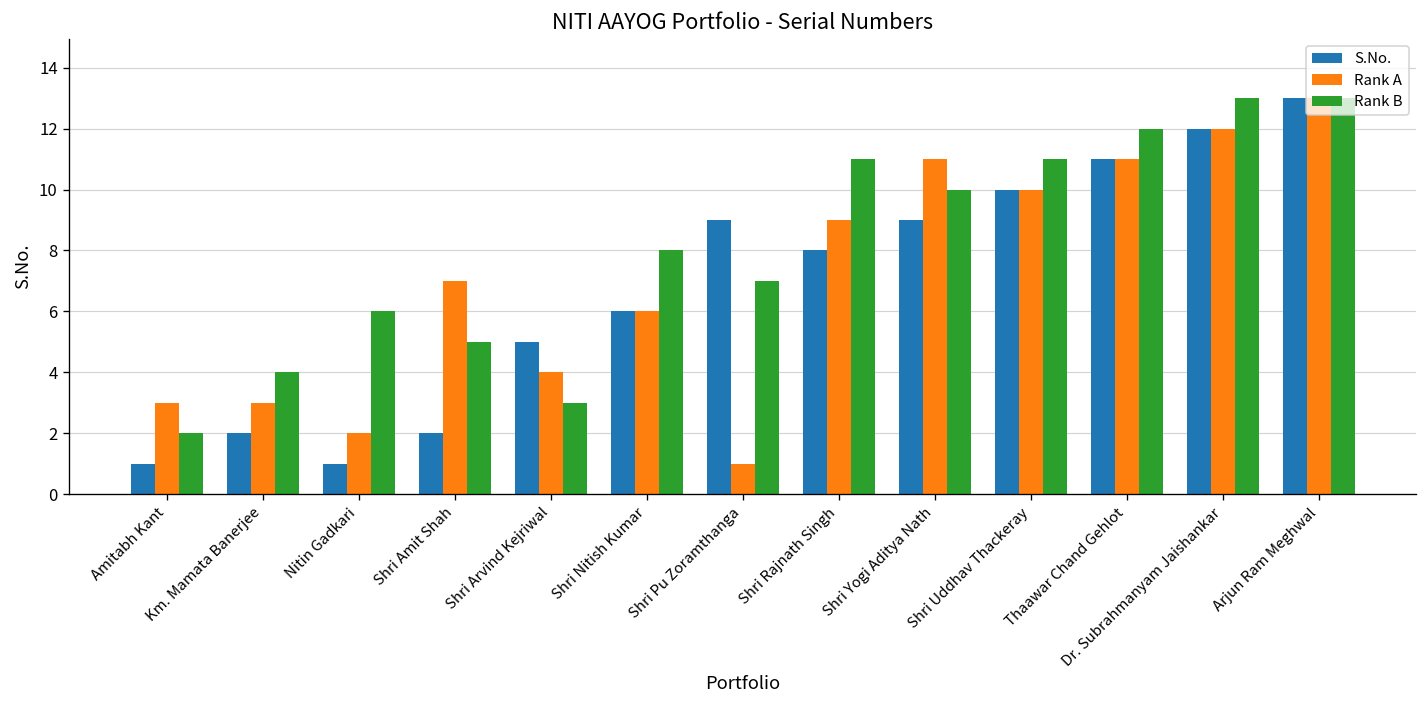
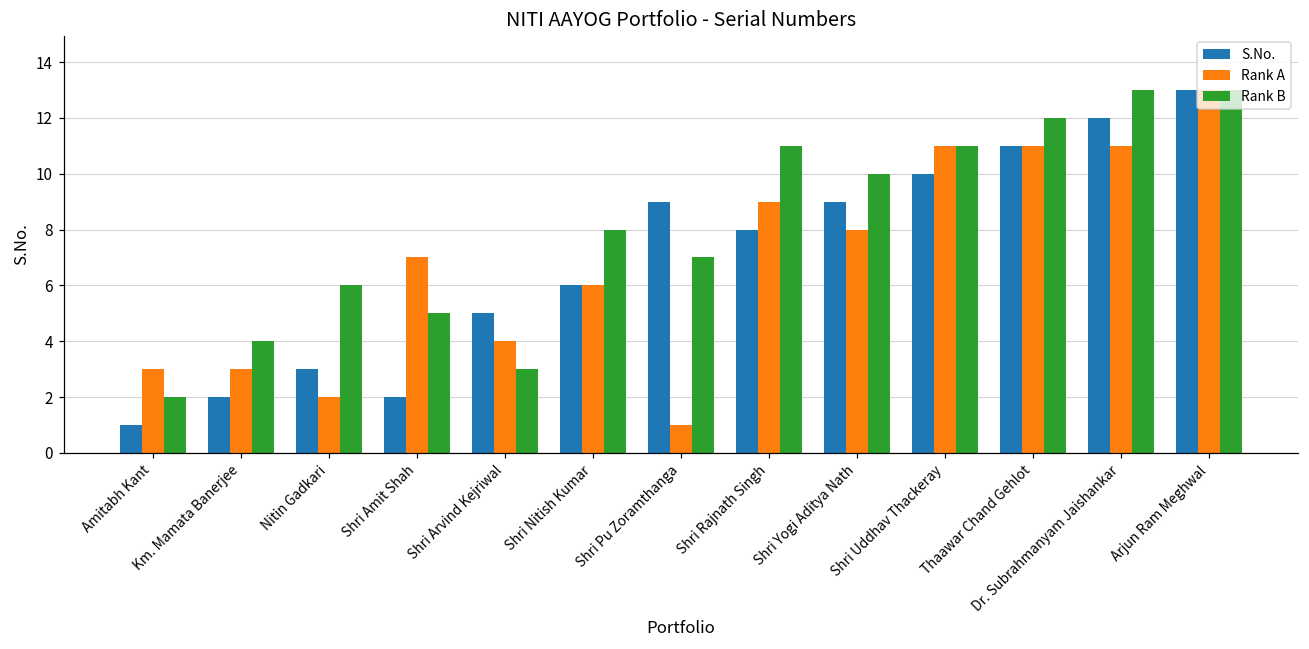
  {
    "S.No.": {
      "Amitabh Kant": 1,
      "Km. Mamata Banerjee": 2,
-     "Nitin Gadkari": 1,
+     "Nitin Gadkari": 3,
      "Shri Amit Shah": 2,
      "Shri Arvind Kejriwal": 5,
      "Shri Nitish Kumar": 6,
      "Shri Pu Zoramthanga": 9,
      "Shri Rajnath Singh": 8,
      "Shri Yogi Aditya Nath": 9,
      "Shri Uddhav Thackeray": 10,
      "Thaawar Chand Gehlot": 11,
      "Dr. Subrahmanyam Jaishankar": 12,
      "Arjun Ram Meghwal": 13
    },
    "Rank A": {
      "Amitabh Kant": 3,
      "Km. Mamata Banerjee": 3,
      "Nitin Gadkari": 2,
      "Shri Amit Shah": 7,
      "Shri Arvind Kejriwal": 4,
      "Shri Nitish Kumar": 6,
      "Shri Pu Zoramthanga": 1,
      "Shri Rajnath Singh": 9,
-     "Shri Yogi Aditya Nath": 11,
-     "Shri Uddhav Thackeray": 10,
+     "Shri Yogi Aditya Nath": 8,
+     "Shri Uddhav Thackeray": 11,
      "Thaawar Chand Gehlot": 11,
-     "Dr. Subrahmanyam Jaishankar": 12
+     "Dr. Subrahmanyam Jaishankar": 11
    },
    "Rank B": {
      "Amitabh Kant": 2,
      "Km. Mamata Banerjee": 4,
      "Nitin Gadkari": 6,
      "Shri Amit Shah": 5,
      "Shri Arvind Kejriwal": 3,
      "Shri Nitish Kumar": 8,
      "Shri Pu Zoramthanga": 7,
      "Shri Rajnath Singh": 11,
      "Shri Yogi Aditya Nath": 10,
      "Shri Uddhav Thackeray": 11,
      "Thaawar Chand Gehlot": 12,
      "Dr. Subrahmanyam Jaishankar": 13
    }
  }
